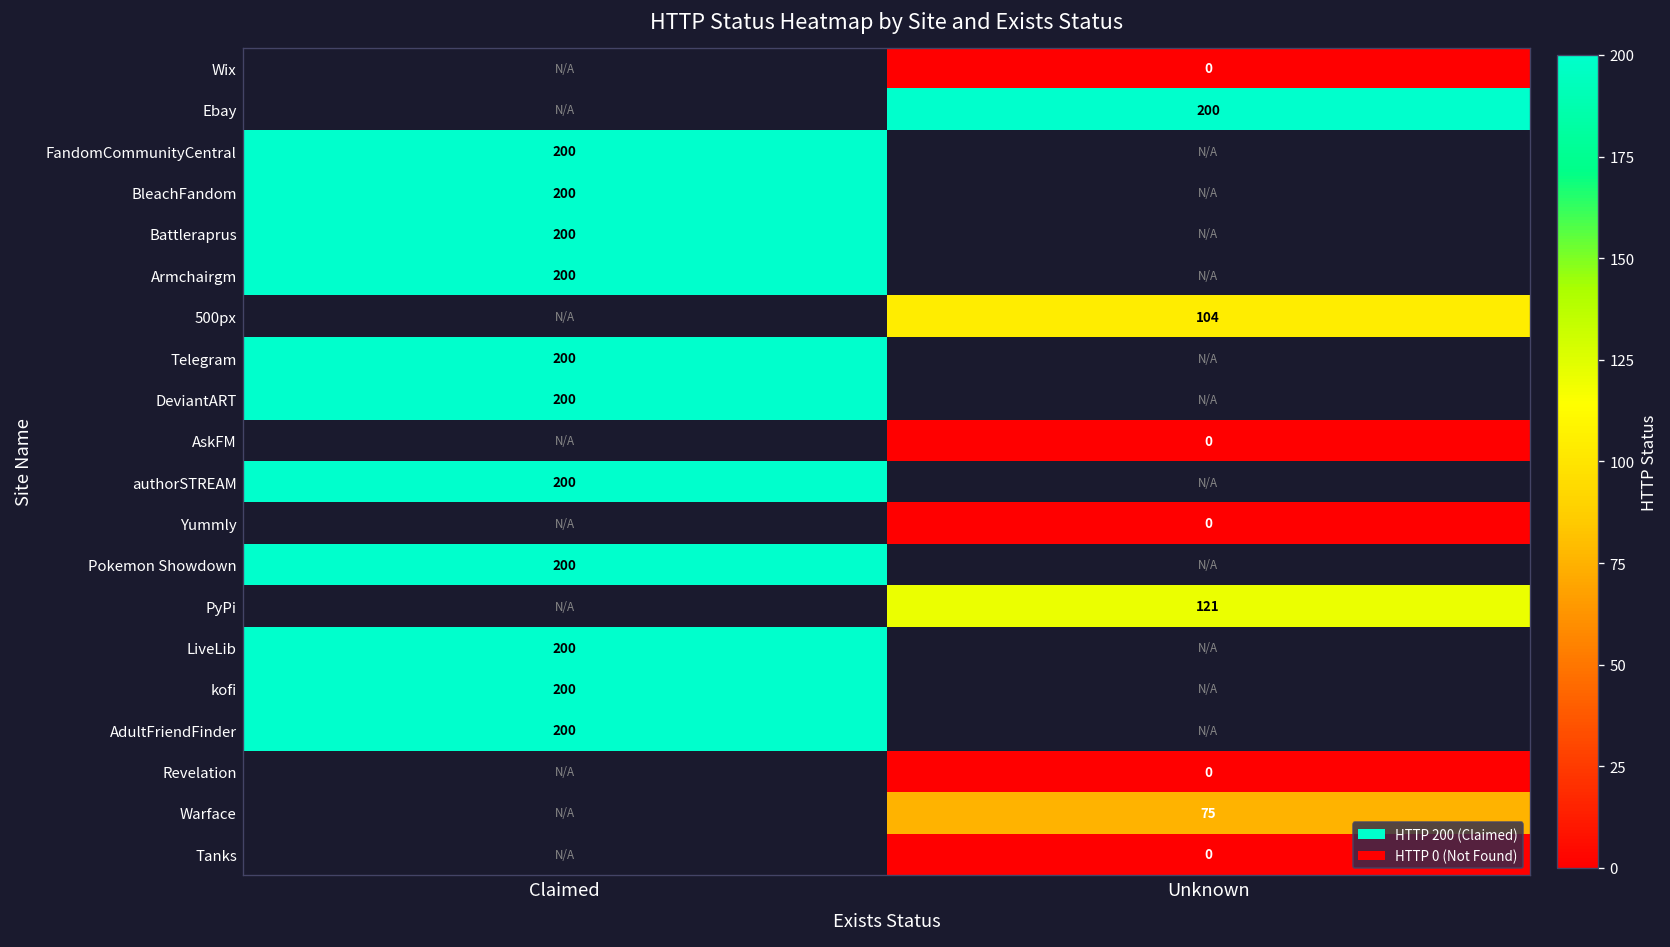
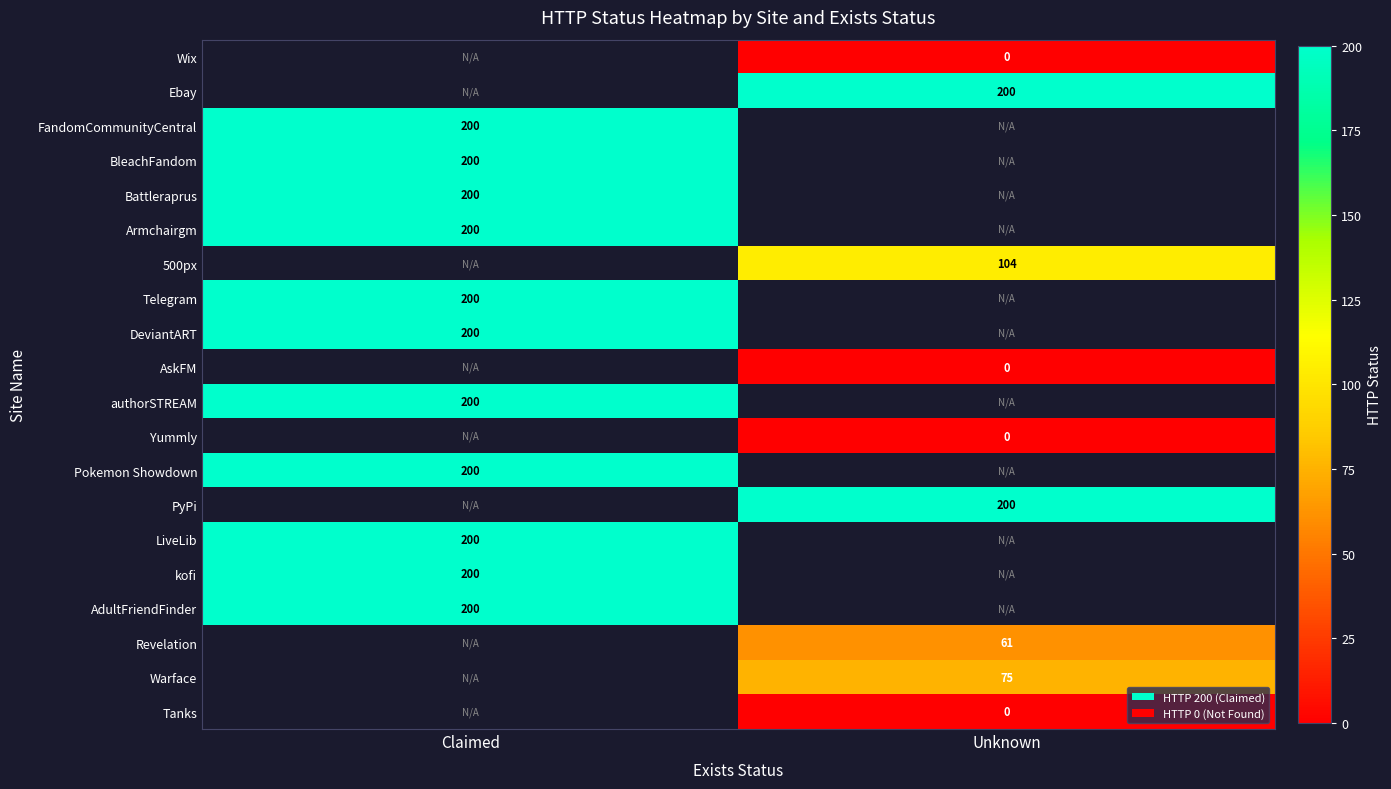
  {
    "Wix": {
      "Unknown": 0
    },
    "Ebay": {
      "Unknown": 200
    },
    "FandomCommunityCentral": {
      "Claimed": 200
    },
    "BleachFandom": {
      "Claimed": 200
    },
    "Battleraprus": {
      "Claimed": 200
    },
    "Armchairgm": {
      "Claimed": 200
    },
    "500px": {
      "Unknown": 104
    },
    "Telegram": {
      "Claimed": 200
    },
    "DeviantART": {
      "Claimed": 200
    },
    "AskFM": {
      "Unknown": 0
    },
    "authorSTREAM": {
      "Claimed": 200
    },
    "Yummly": {
      "Unknown": 0
    },
    "Pokemon Showdown": {
      "Claimed": 200
    },
    "PyPi": {
-     "Unknown": 121
+     "Unknown": 200
    },
    "LiveLib": {
      "Claimed": 200
    },
    "kofi": {
      "Claimed": 200
    },
    "AdultFriendFinder": {
      "Claimed": 200
    },
    "Revelation": {
-     "Unknown": 0
+     "Unknown": 61
    },
    "Warface": {
      "Unknown": 75
    },
    "Tanks": {
      "Unknown": 0
    }
  }
